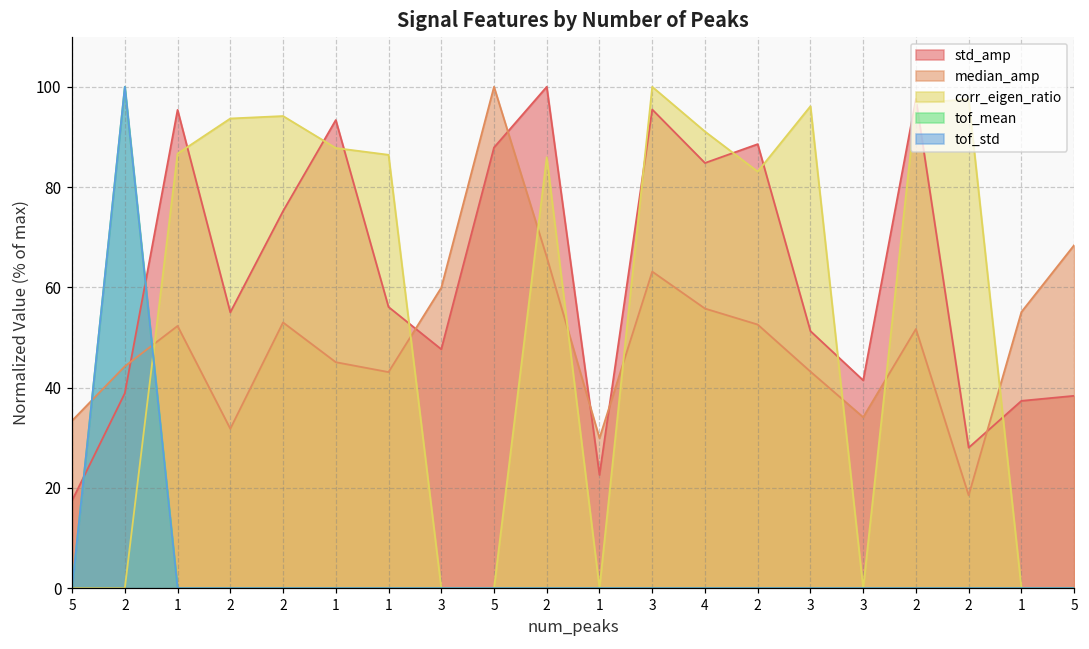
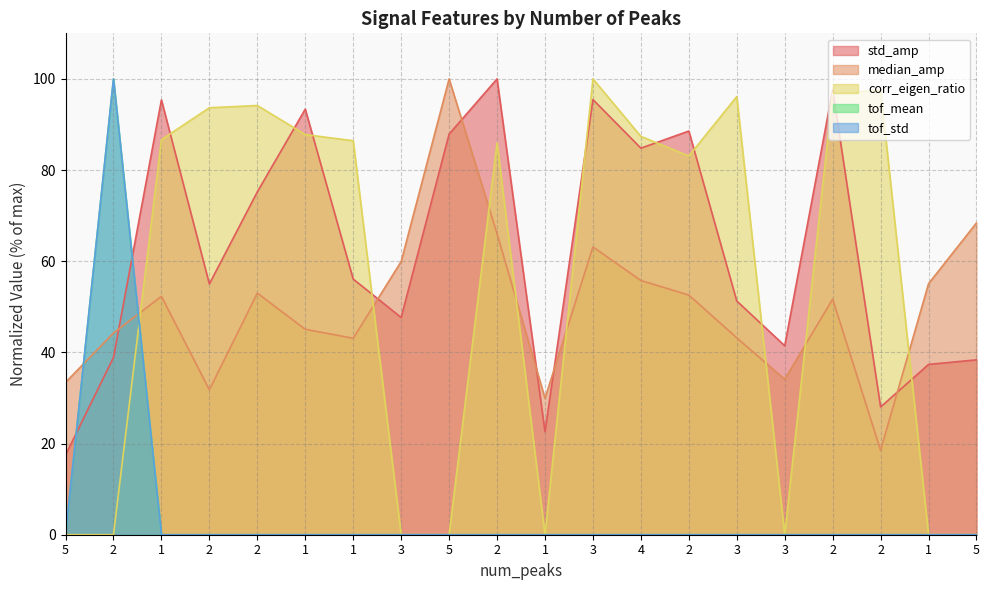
  {
    "corr_eigen_ratio": {
-     "4": 91
+     "4": 87
    },
    "tof_std": {
      "4": 0
    }
  }
